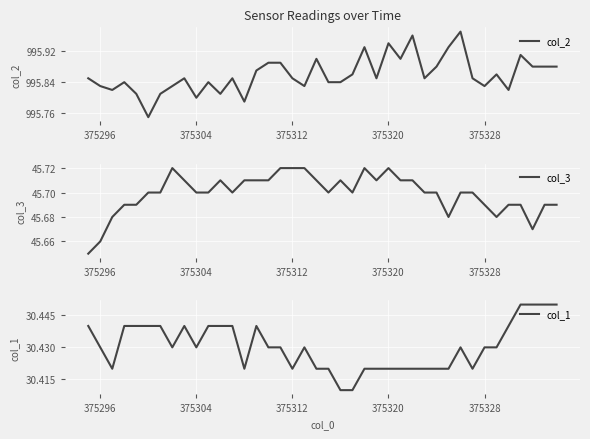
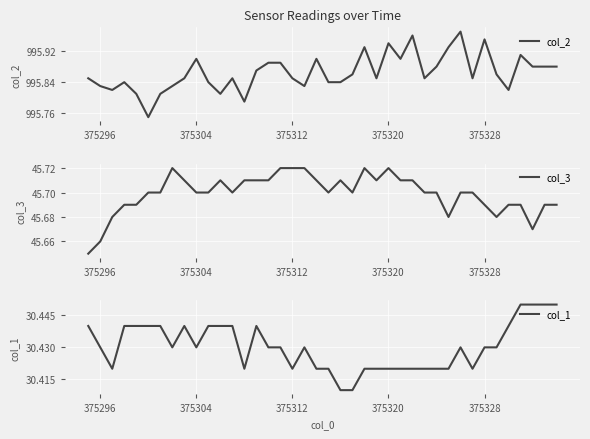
  {
    "Sensor Readings over Time": {
      "375296": 995.83,
-     "375304": 995.8,
+     "375304": 995.9,
      "375312": 995.85,
      "375320": 995.94,
-     "375328": 995.83
+     "375328": 995.95
    }
  }
